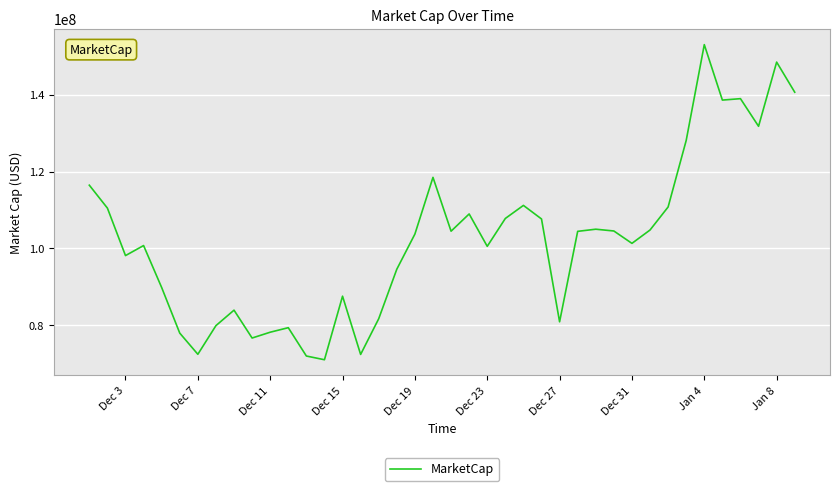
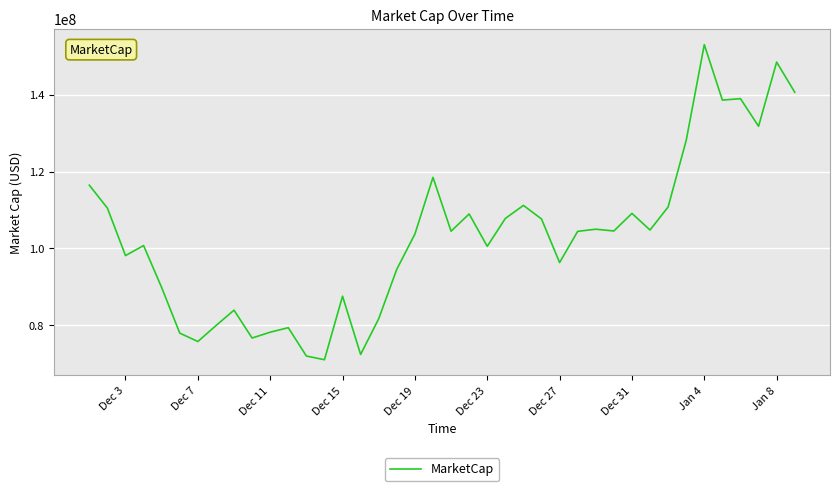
  {
    "Dec 3": 98000000,
-   "Dec 7": 72000000,
+   "Dec 7": 76000000,
    "Dec 11": 78000000,
    "Dec 15": 88000000,
    "Dec 19": 104000000,
    "Dec 23": 101000000,
-   "Dec 27": 81000000,
-   "Dec 31": 101000000,
+   "Dec 27": 96000000,
+   "Dec 31": 109000000,
    "Jan 4": 153000000,
    "Jan 8": 148000000
  }
